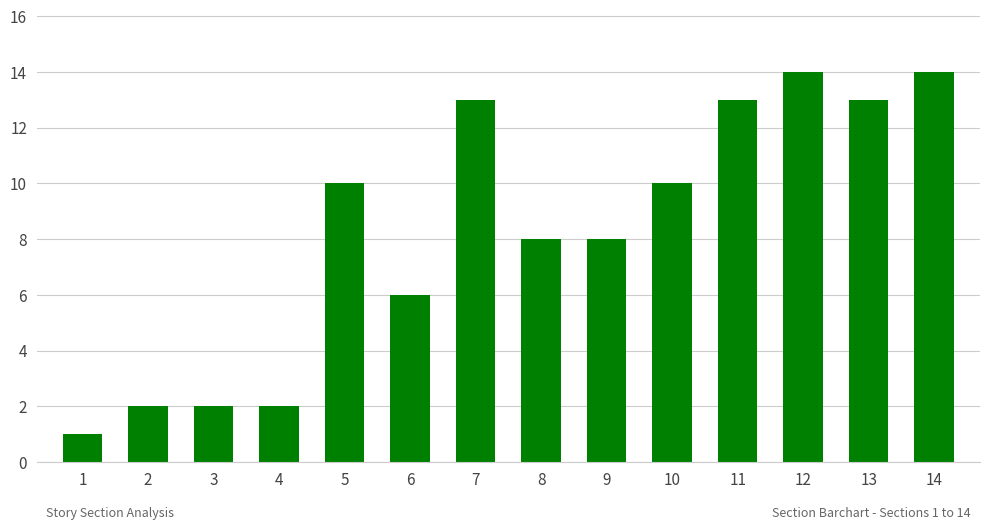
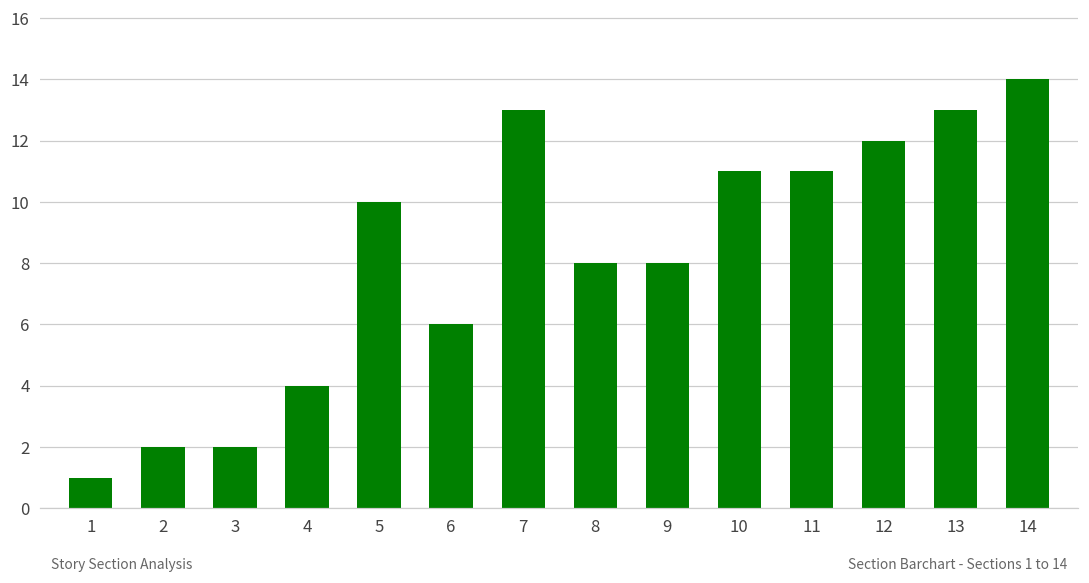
  {
    "1": 1,
    "2": 2,
    "3": 2,
-   "4": 2,
+   "4": 4,
    "5": 10,
    "6": 6,
    "7": 13,
    "8": 8,
    "9": 8,
-   "10": 10,
-   "11": 13,
-   "12": 14,
+   "10": 11,
+   "11": 11,
+   "12": 12,
    "13": 13,
    "14": 14
  }
